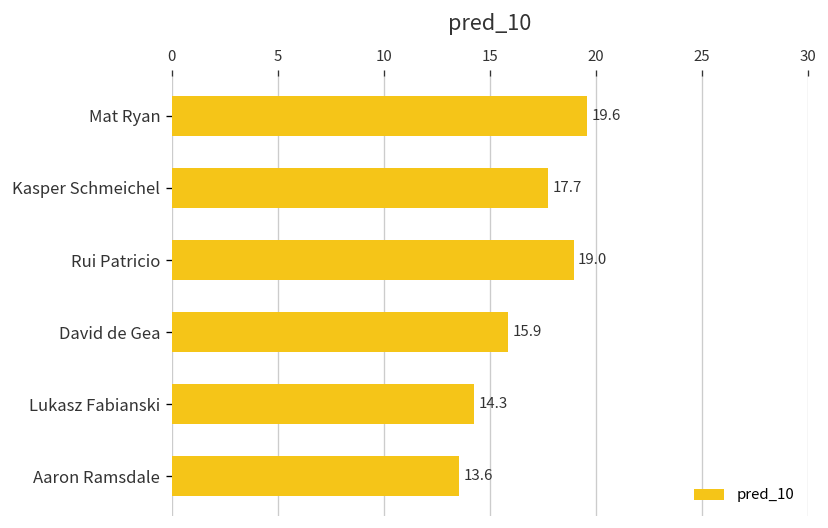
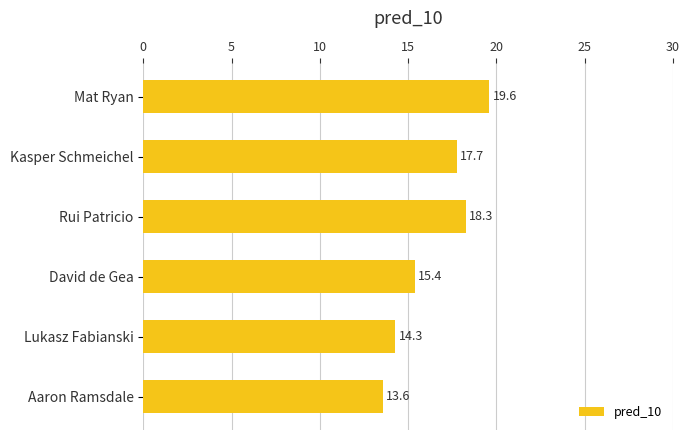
  {
    "Mat Ryan": 19.6,
    "Kasper Schmeichel": 17.7,
-   "Rui Patricio": 19.0,
-   "David de Gea": 15.9,
+   "Rui Patricio": 18.3,
+   "David de Gea": 15.4,
    "Lukasz Fabianski": 14.3,
    "Aaron Ramsdale": 13.6
  }
